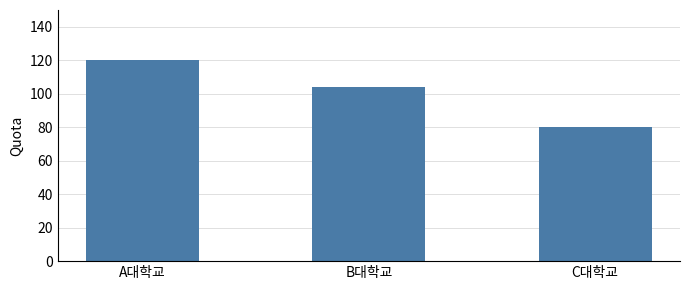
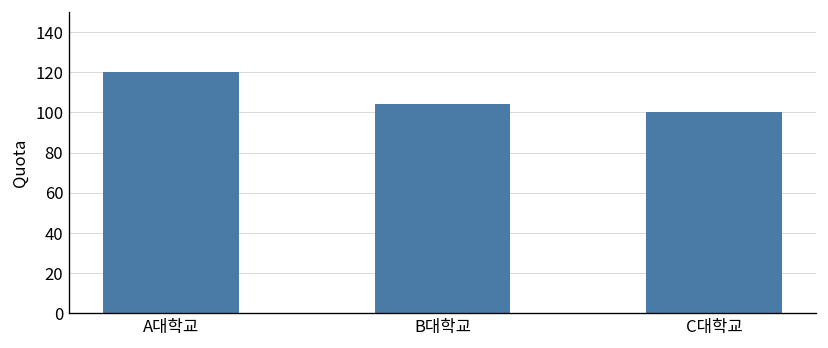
  {
    "A대학교": 120,
    "B대학교": 104,
-   "C대학교": 80
+   "C대학교": 100
  }
